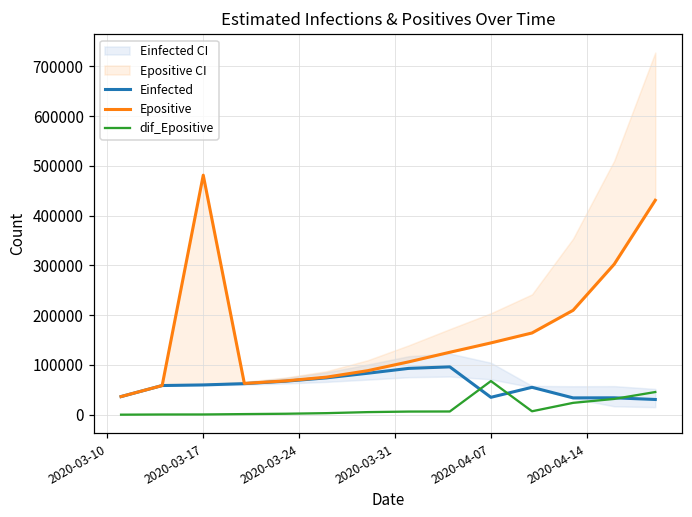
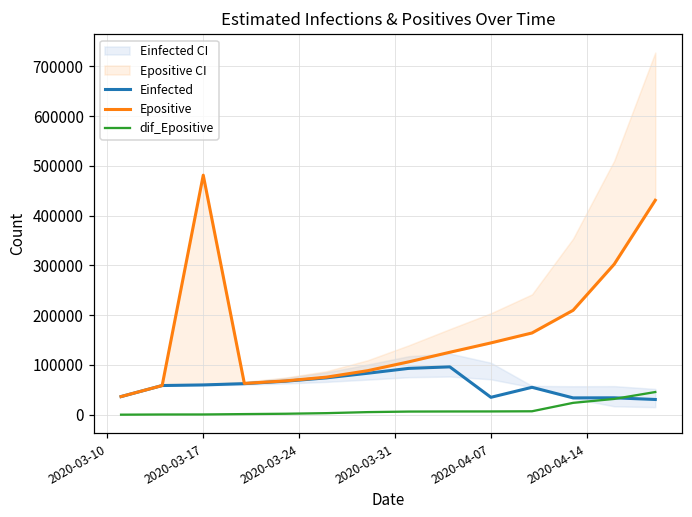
  {
    "Einfected": {
      "2020-04-07": 30000
    },
    "Epositive": {
      "2020-04-07": 140000
    },
    "dif_Epositive": {
      "2020-03-17": 0,
-     "2020-04-07": 70000
+     "2020-04-07": 10000
    }
  }
